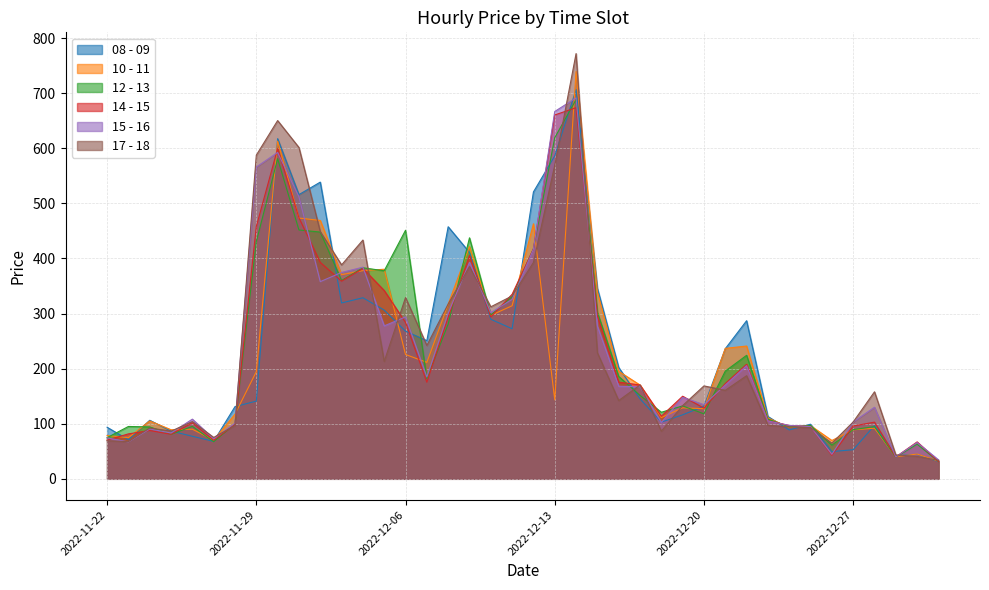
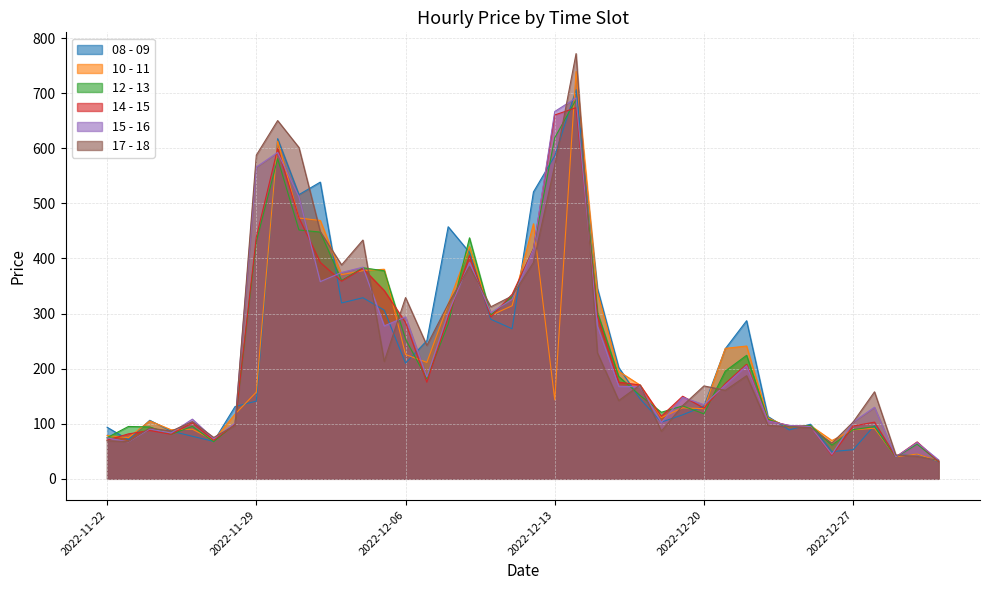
  {
    "08 - 09": {
      "2022-11-22": 90,
      "2022-11-29": 140,
-     "2022-12-06": 270,
+     "2022-12-06": 210,
      "2022-12-13": 590,
      "2022-12-27": 50
    },
    "10 - 11": {
-     "2022-11-29": 190,
+     "2022-11-29": 160,
      "2022-12-06": 230,
      "2022-12-13": 140
    },
    "12 - 13": {
      "2022-11-29": 430,
-     "2022-12-06": 450,
+     "2022-12-06": 250,
      "2022-12-13": 620,
      "2022-12-20": 120
    },
    "14 - 15": {
-     "2022-11-29": 460,
+     "2022-11-29": 440,
      "2022-12-06": 280,
      "2022-12-13": 660,
      "2022-12-27": 100
    },
    "15 - 16": {
      "2022-11-29": 570,
      "2022-12-06": 290,
      "2022-12-13": 670
    },
    "17 - 18": {
      "2022-11-29": 590,
      "2022-12-06": 330,
      "2022-12-13": 570,
      "2022-12-20": 170
    }
  }
